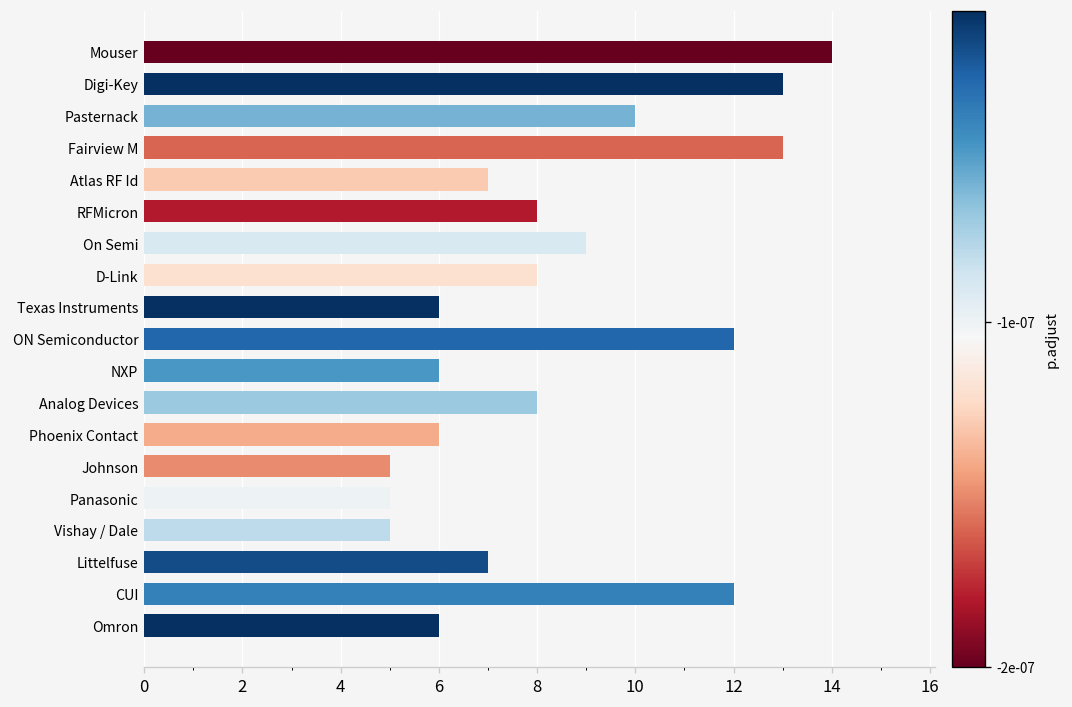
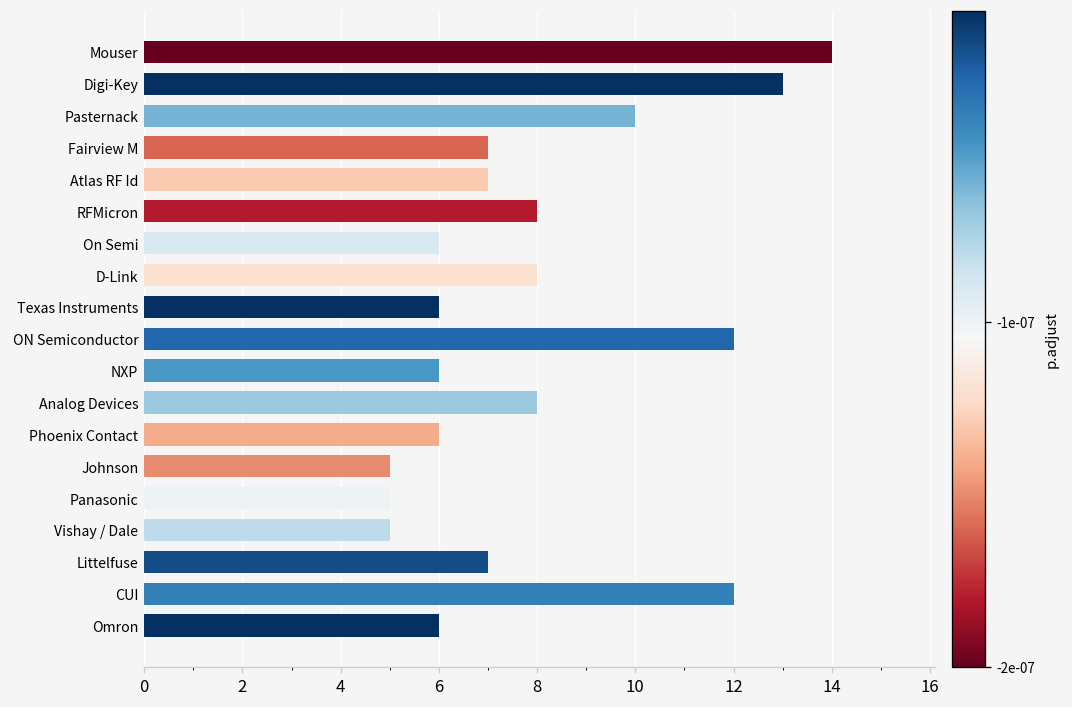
  {
    "Mouser": 14,
    "Digi-Key": 13,
    "Pasternack": 10,
-   "Fairview M": 13,
+   "Fairview M": 7,
    "Atlas RF Id": 7,
    "RFMicron": 8,
-   "On Semi": 9,
+   "On Semi": 6,
    "D-Link": 8,
    "Texas Instruments": 6,
    "ON Semiconductor": 12,
    "NXP": 6,
    "Analog Devices": 8,
    "Phoenix Contact": 6,
    "Johnson": 5,
    "Panasonic": 5,
    "Vishay / Dale": 5,
    "Littelfuse": 7,
    "CUI": 12,
    "Omron": 6
  }
